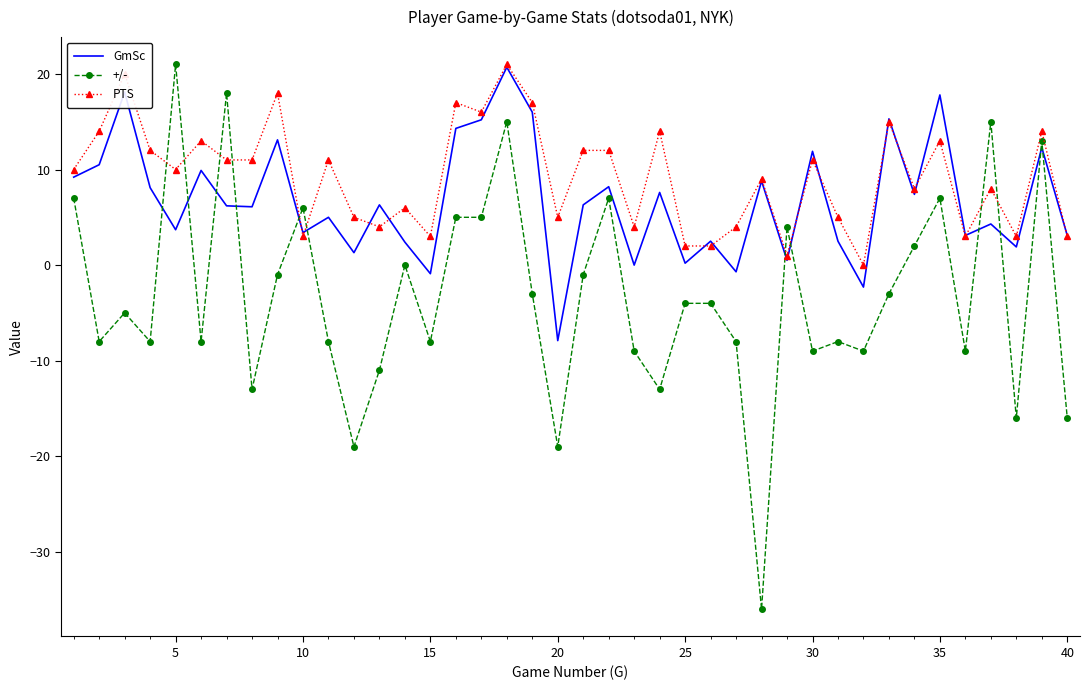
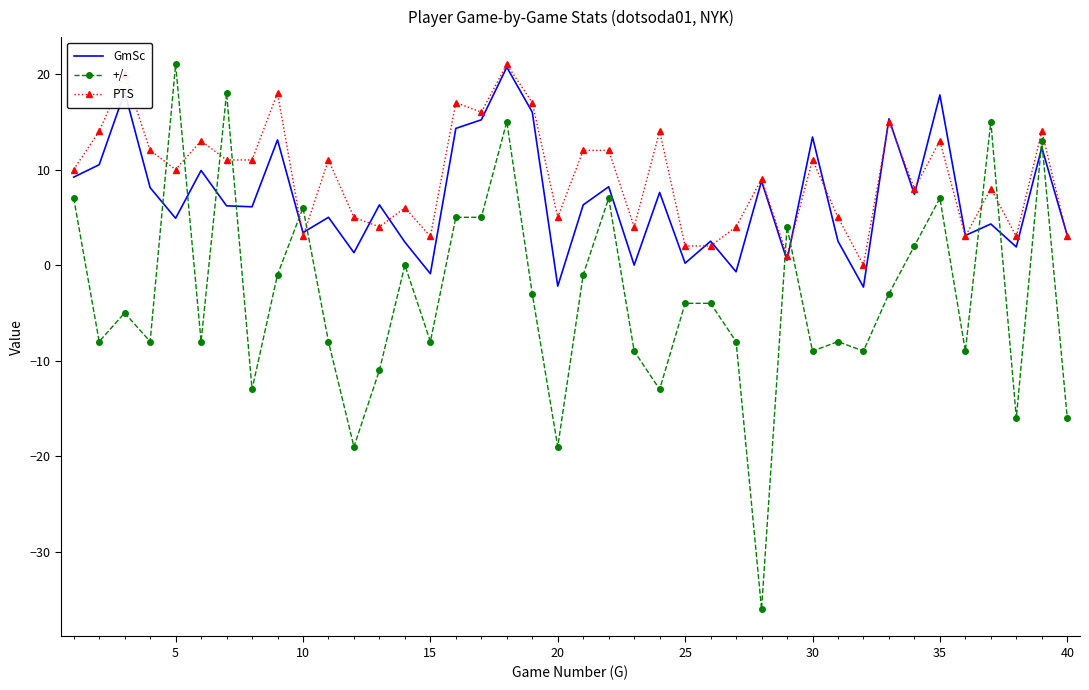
  {
    "GmSc": {
-     "5": 4,
+     "5": 5,
      "10": 3,
      "15": -1,
-     "20": -8,
+     "20": -2,
      "25": 0,
-     "30": 12,
+     "30": 13,
      "35": 18
    },
    "+/-": {
      "5": 21,
      "10": 6,
      "15": -8,
      "20": -19,
      "25": -4,
      "30": -9,
      "35": 7,
      "40": -16
    },
    "PTS": {
      "5": 10,
      "10": 3,
      "15": 3,
      "20": 5,
      "25": 2,
      "30": 11,
      "35": 13
    }
  }
